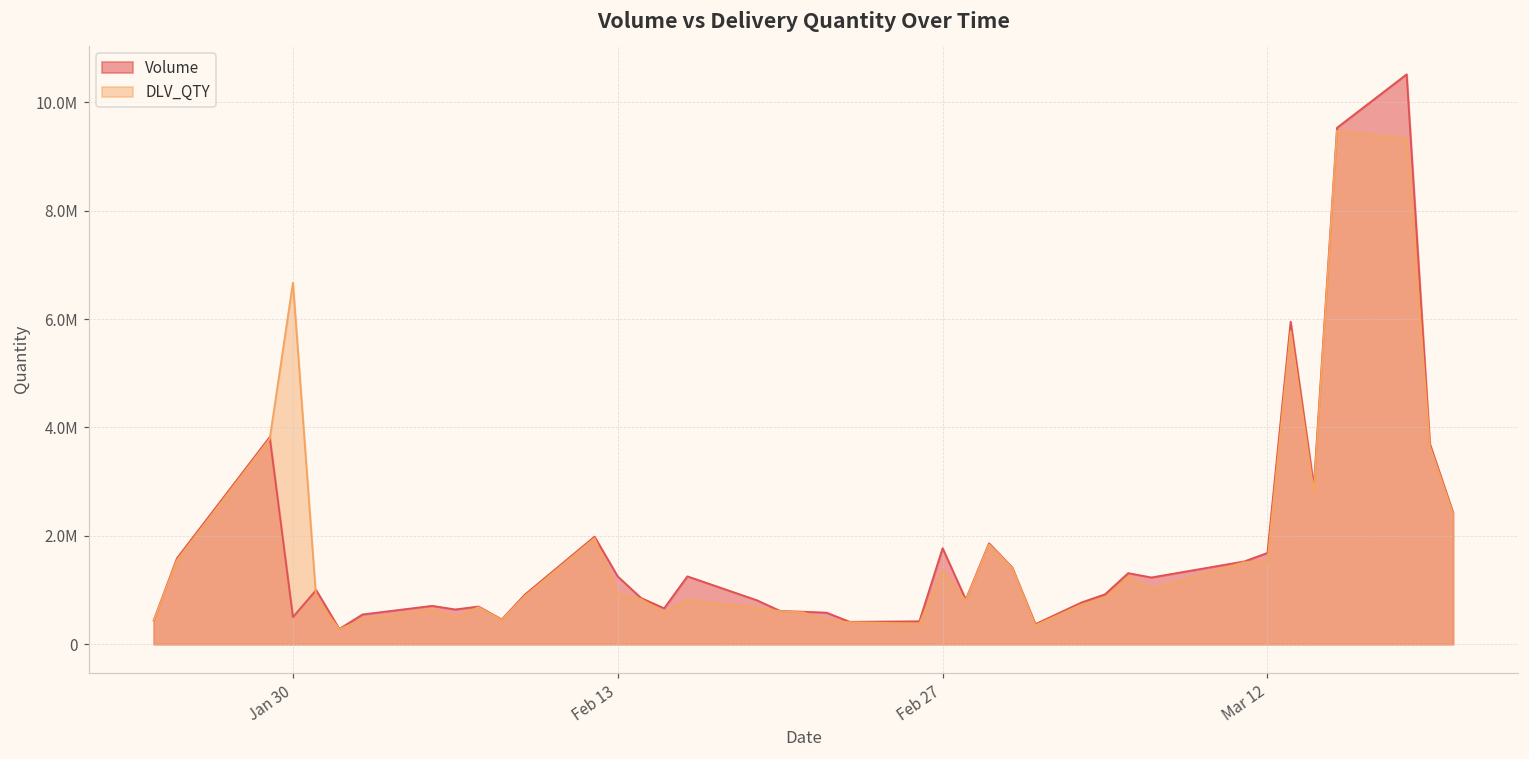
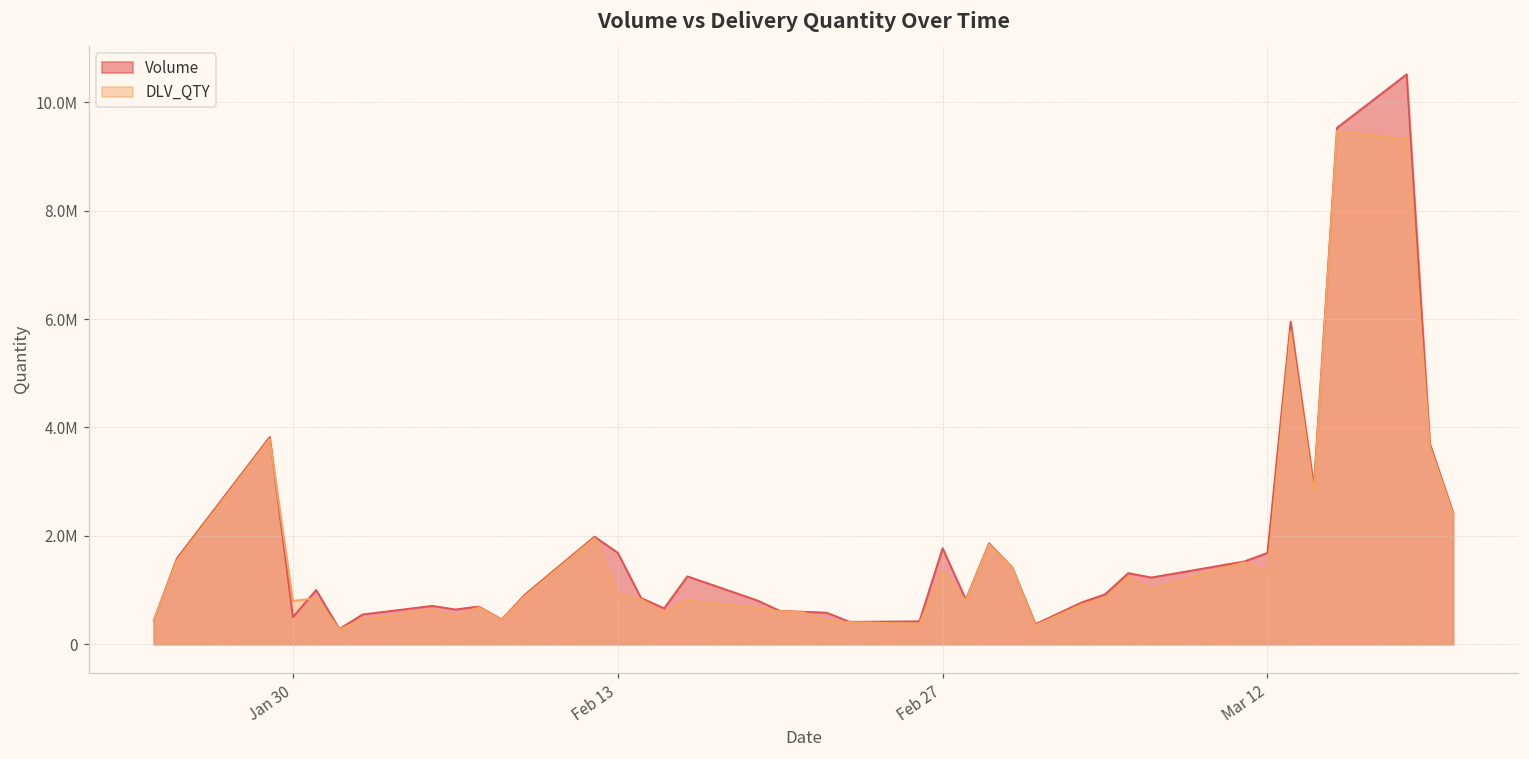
  {
    "Volume": {
      "Jan 30": 500000,
-     "Feb 13": 1200000,
+     "Feb 13": 1700000,
      "Feb 27": 1800000,
      "Mar 12": 1700000
    },
    "DLV_QTY": {
-     "Jan 30": 6700000,
+     "Jan 30": 800000,
      "Feb 13": 900000,
      "Feb 27": 1300000,
-     "Mar 12": 1500000
+     "Mar 12": 1300000
    }
  }
